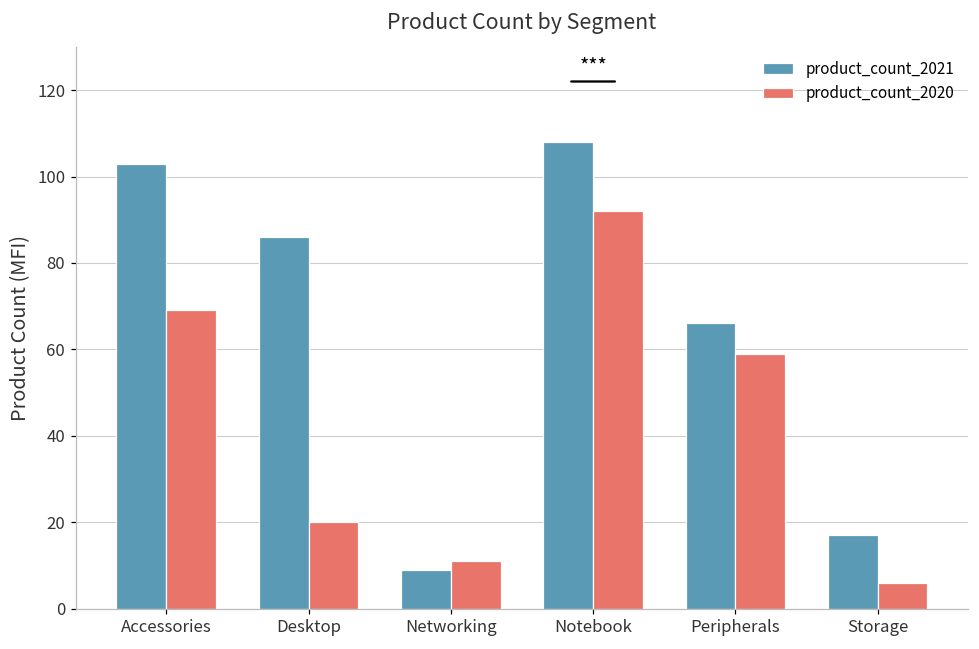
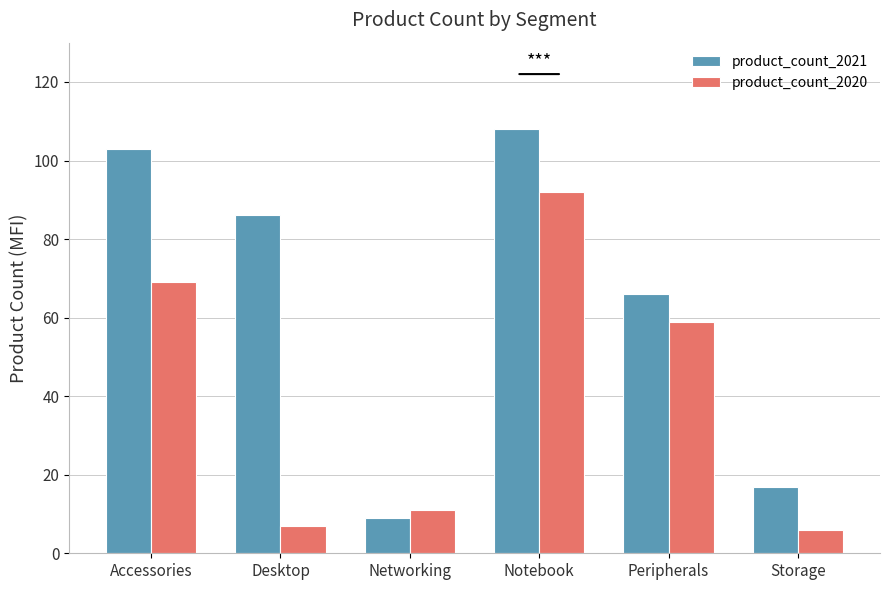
  {
    "product_count_2021": {
      "Accessories": 103,
      "Desktop": 86,
      "Networking": 9,
      "Notebook": 108,
      "Peripherals": 66,
      "Storage": 17
    },
    "product_count_2020": {
      "Accessories": 69,
-     "Desktop": 20,
+     "Desktop": 7,
      "Networking": 11,
      "Notebook": 92,
      "Peripherals": 59,
      "Storage": 6
    }
  }
